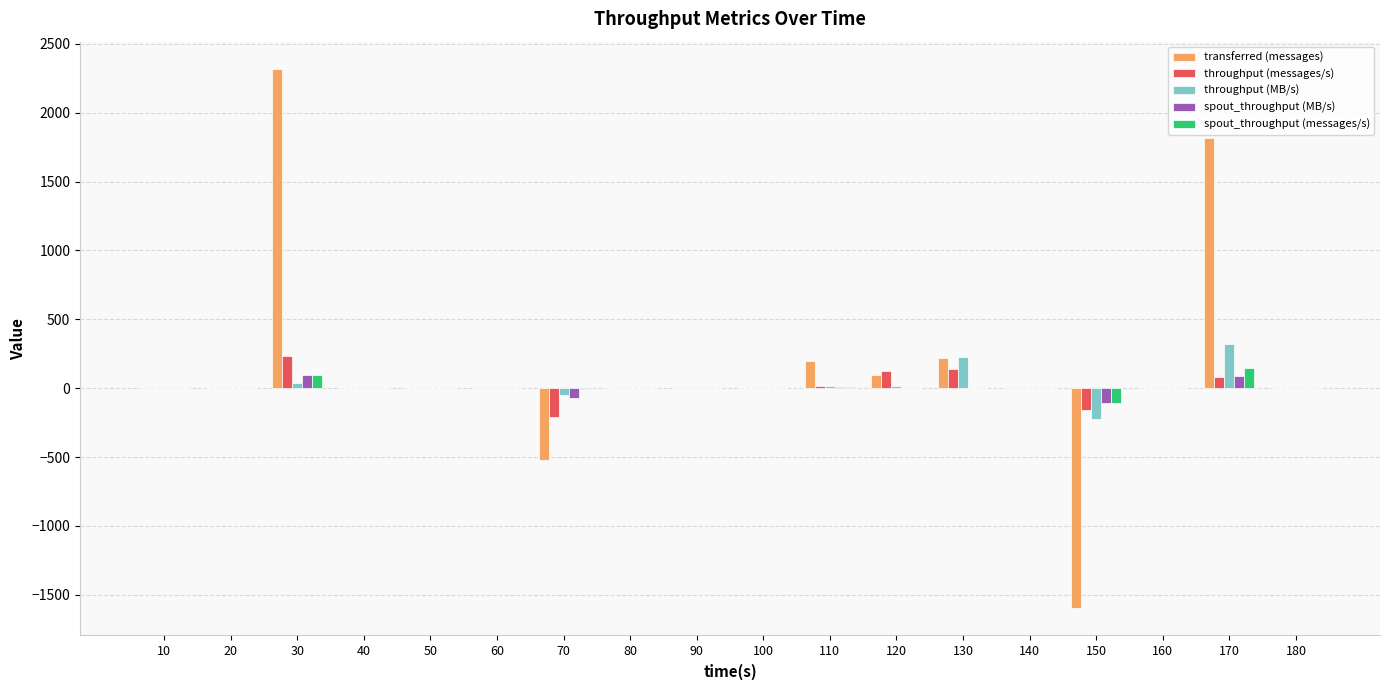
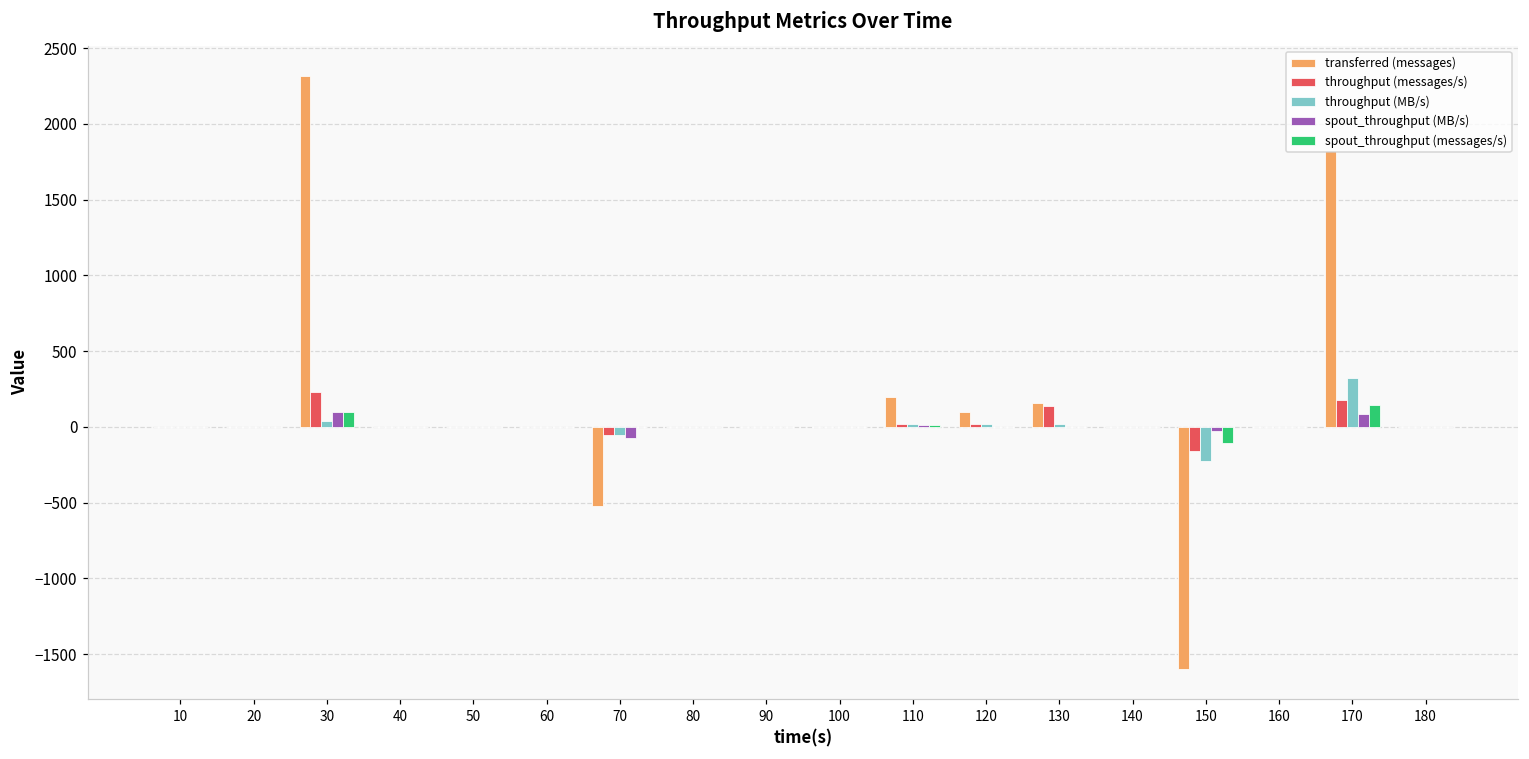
  {
    "transferred (messages)": {
      "10": 0,
      "20": 0,
      "30": 2320,
      "40": 0,
      "50": 0,
      "60": 0,
      "70": -520,
      "80": 0,
      "90": 0,
      "100": 0,
      "110": 200,
      "120": 100,
-     "130": 220,
+     "130": 160,
      "140": 0,
      "150": -1600,
      "160": 0,
      "170": 1820,
      "180": 0
    },
    "throughput (messages/s)": {
      "10": 0,
      "20": 0,
      "30": 230,
      "40": 0,
      "50": 0,
      "60": 0,
-     "70": -210,
+     "70": -50,
      "80": 0,
      "90": 0,
      "100": 0,
      "110": 20,
-     "120": 120,
+     "120": 20,
      "130": 140,
      "140": 0,
      "150": -160,
      "160": 0,
-     "170": 80,
+     "170": 180,
      "180": 0
    },
    "throughput (MB/s)": {
      "10": 0,
      "20": 0,
      "30": 40,
      "40": 0,
      "50": 0,
      "60": 0,
      "70": -50,
      "80": 0,
      "90": 0,
      "100": 0,
      "110": 20,
-     "130": 230,
+     "130": 20,
      "140": 0,
      "150": -220,
      "160": 0,
      "170": 320,
      "180": 0
    },
    "spout_throughput (MB/s)": {
      "10": 0,
      "20": 0,
      "30": 100,
      "40": 0,
      "50": 0,
      "60": 0,
      "70": -70,
      "80": 0,
      "90": 0,
      "100": 0,
      "120": 0,
      "130": 0,
      "140": 0,
-     "150": -110,
+     "150": -30,
      "160": 0,
      "170": 90,
      "180": 0
    },
    "spout_throughput (messages/s)": {
      "10": 0,
      "20": 0,
      "30": 100,
      "40": 0,
      "50": 0,
      "60": 0,
      "80": 0,
      "90": 0,
      "100": 0,
      "120": 0,
      "130": 0,
      "140": 0,
      "150": -110,
      "160": 0,
      "170": 150,
      "180": 0
    }
  }
